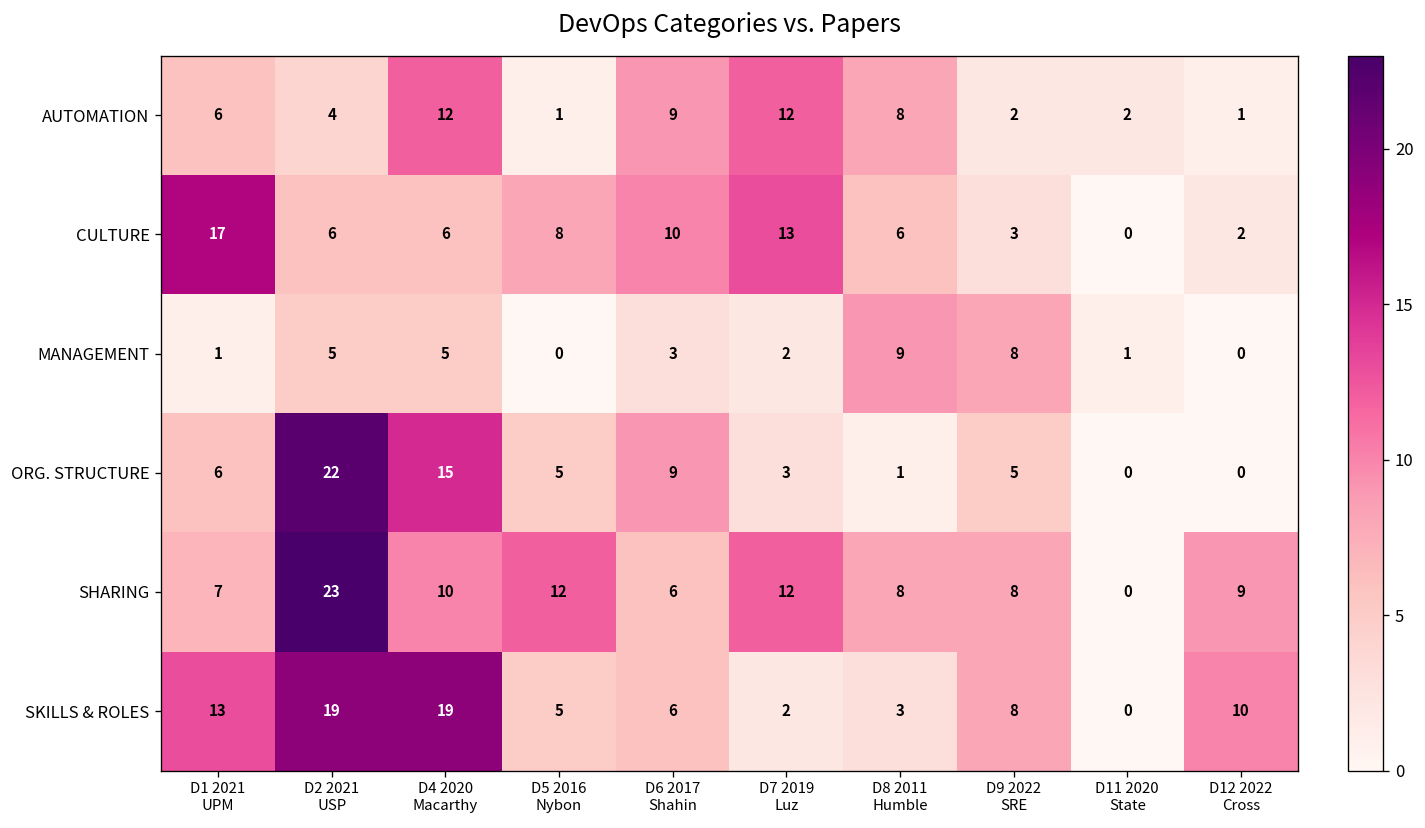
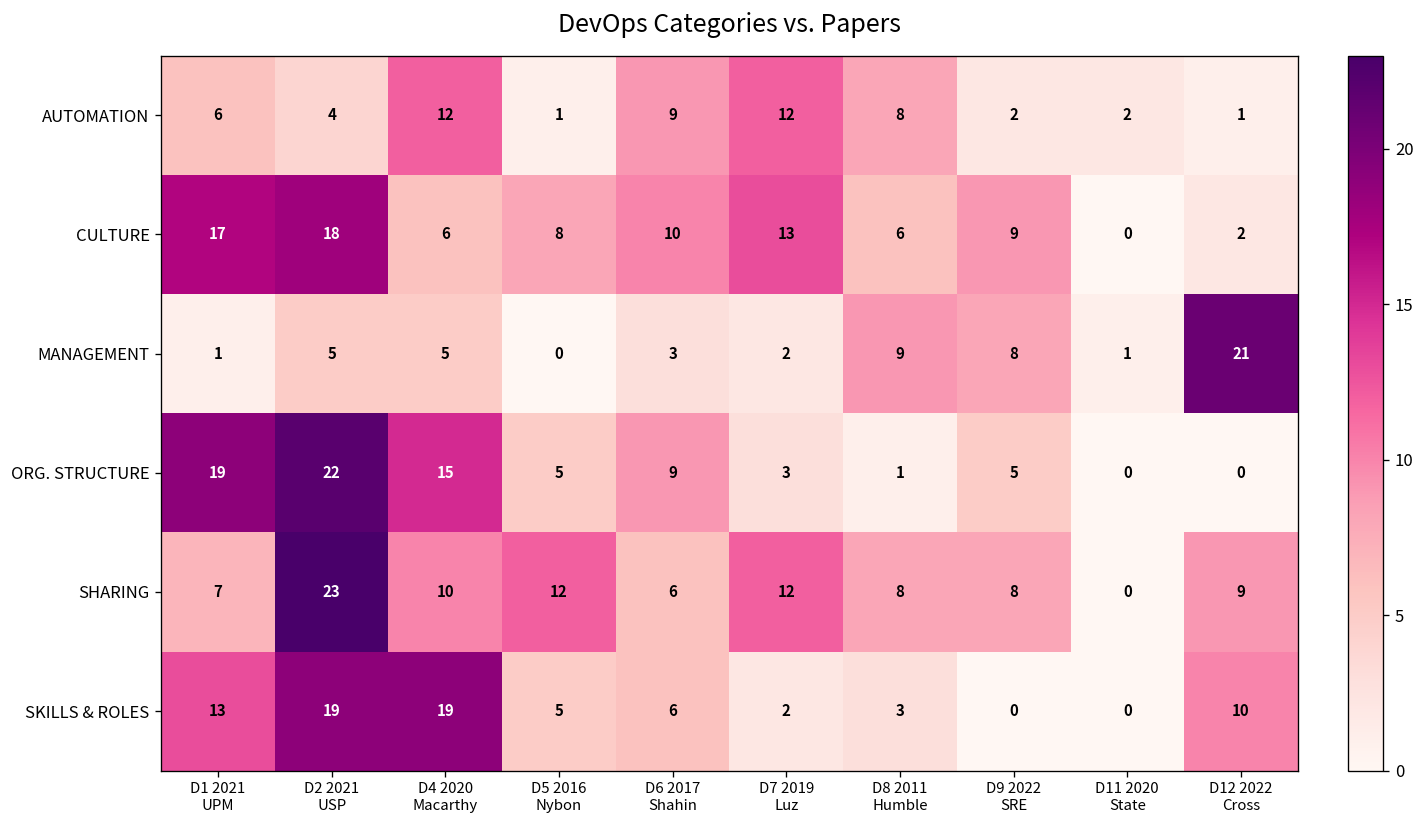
  {
    "AUTOMATION": {
      "D1 2021 UPM": 6,
      "D2 2021 USP": 4,
      "D4 2020 Macarthy": 12,
      "D5 2016 Nybon": 1,
      "D6 2017 Shahin": 9,
      "D7 2019 Luz": 12,
      "D8 2011 Humble": 8,
      "D9 2022 SRE": 2,
      "D11 2020 State": 2,
      "D12 2022 Cross": 1
    },
    "CULTURE": {
      "D1 2021 UPM": 17,
-     "D2 2021 USP": 6,
+     "D2 2021 USP": 18,
      "D4 2020 Macarthy": 6,
      "D5 2016 Nybon": 8,
      "D6 2017 Shahin": 10,
      "D7 2019 Luz": 13,
      "D8 2011 Humble": 6,
-     "D9 2022 SRE": 3,
+     "D9 2022 SRE": 9,
      "D11 2020 State": 0,
      "D12 2022 Cross": 2
    },
    "MANAGEMENT": {
      "D1 2021 UPM": 1,
      "D2 2021 USP": 5,
      "D4 2020 Macarthy": 5,
      "D5 2016 Nybon": 0,
      "D6 2017 Shahin": 3,
      "D7 2019 Luz": 2,
      "D8 2011 Humble": 9,
      "D9 2022 SRE": 8,
      "D11 2020 State": 1,
-     "D12 2022 Cross": 0
+     "D12 2022 Cross": 21
    },
    "ORG. STRUCTURE": {
-     "D1 2021 UPM": 6,
+     "D1 2021 UPM": 19,
      "D2 2021 USP": 22,
      "D4 2020 Macarthy": 15,
      "D5 2016 Nybon": 5,
      "D6 2017 Shahin": 9,
      "D7 2019 Luz": 3,
      "D8 2011 Humble": 1,
      "D9 2022 SRE": 5,
      "D11 2020 State": 0,
      "D12 2022 Cross": 0
    },
    "SHARING": {
      "D1 2021 UPM": 7,
      "D2 2021 USP": 23,
      "D4 2020 Macarthy": 10,
      "D5 2016 Nybon": 12,
      "D6 2017 Shahin": 6,
      "D7 2019 Luz": 12,
      "D8 2011 Humble": 8,
      "D9 2022 SRE": 8,
      "D11 2020 State": 0,
      "D12 2022 Cross": 9
    },
    "SKILLS & ROLES": {
      "D1 2021 UPM": 13,
      "D2 2021 USP": 19,
      "D4 2020 Macarthy": 19,
      "D5 2016 Nybon": 5,
      "D6 2017 Shahin": 6,
      "D7 2019 Luz": 2,
      "D8 2011 Humble": 3,
-     "D9 2022 SRE": 8,
+     "D9 2022 SRE": 0,
      "D11 2020 State": 0,
      "D12 2022 Cross": 10
    }
  }
